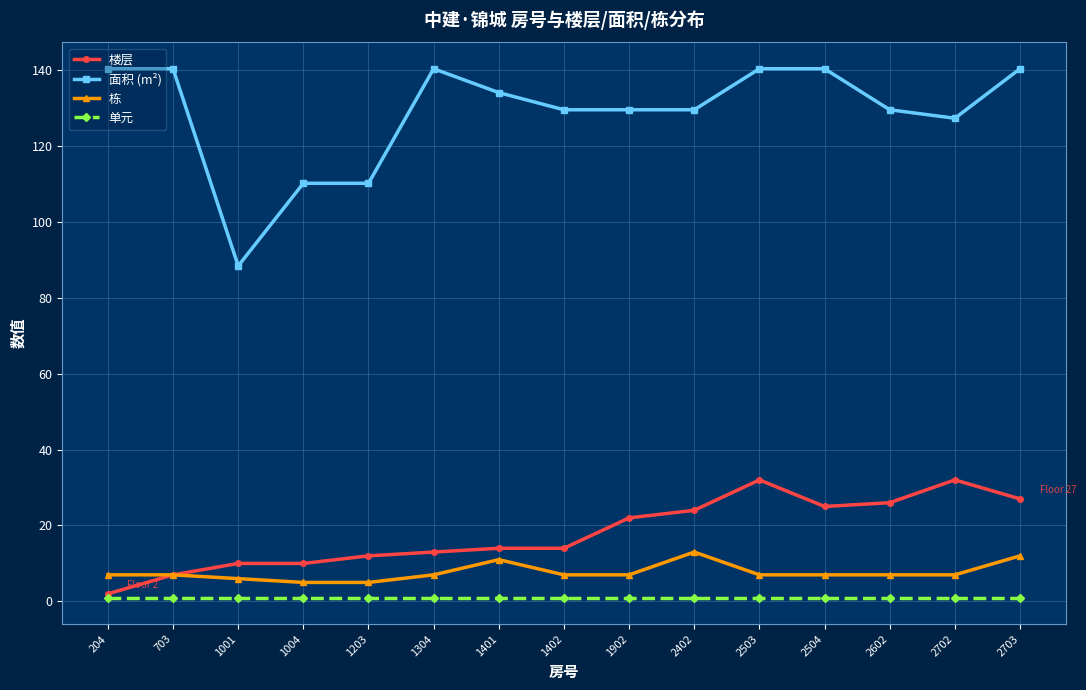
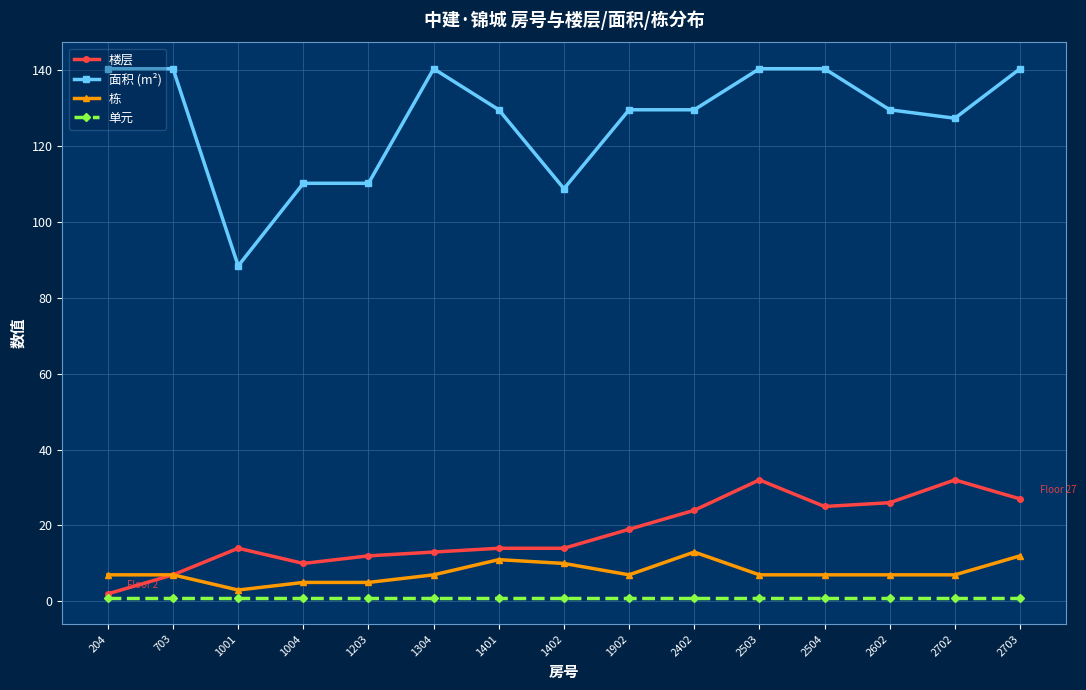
  {
    "楼层": {
-     "1001": 10,
+     "1001": 14,
      "1004": 10,
      "1203": 12,
      "1304": 13,
      "1401": 14,
      "1402": 14,
-     "1902": 22,
+     "1902": 19,
      "2402": 24,
      "2503": 32,
      "2504": 25,
      "2602": 26,
      "2702": 32
    },
    "面积 (m²)": {
      "703": 140,
      "1001": 88,
      "1004": 110,
      "1203": 110,
      "1304": 140,
-     "1401": 134,
-     "1402": 129,
+     "1401": 129,
+     "1402": 109,
      "1902": 129,
      "2402": 129,
      "2503": 140,
      "2504": 140,
      "2602": 129,
      "2702": 127,
      "2703": 140
    },
    "栋": {
      "204": 7,
-     "1001": 6,
+     "1001": 3,
      "1004": 5,
      "1203": 5,
      "1304": 7,
      "1401": 11,
-     "1402": 7,
+     "1402": 10,
      "1902": 7,
      "2402": 13,
      "2503": 7,
      "2504": 7,
      "2602": 7,
      "2702": 7,
      "2703": 12
    },
    "单元": {
      "204": 1,
      "703": 1,
      "1001": 1,
      "1004": 1,
      "1203": 1,
      "1304": 1,
      "1401": 1,
      "1402": 1,
      "1902": 1,
      "2402": 1,
      "2503": 1,
      "2504": 1,
      "2602": 1,
      "2702": 1,
      "2703": 1
    }
  }
